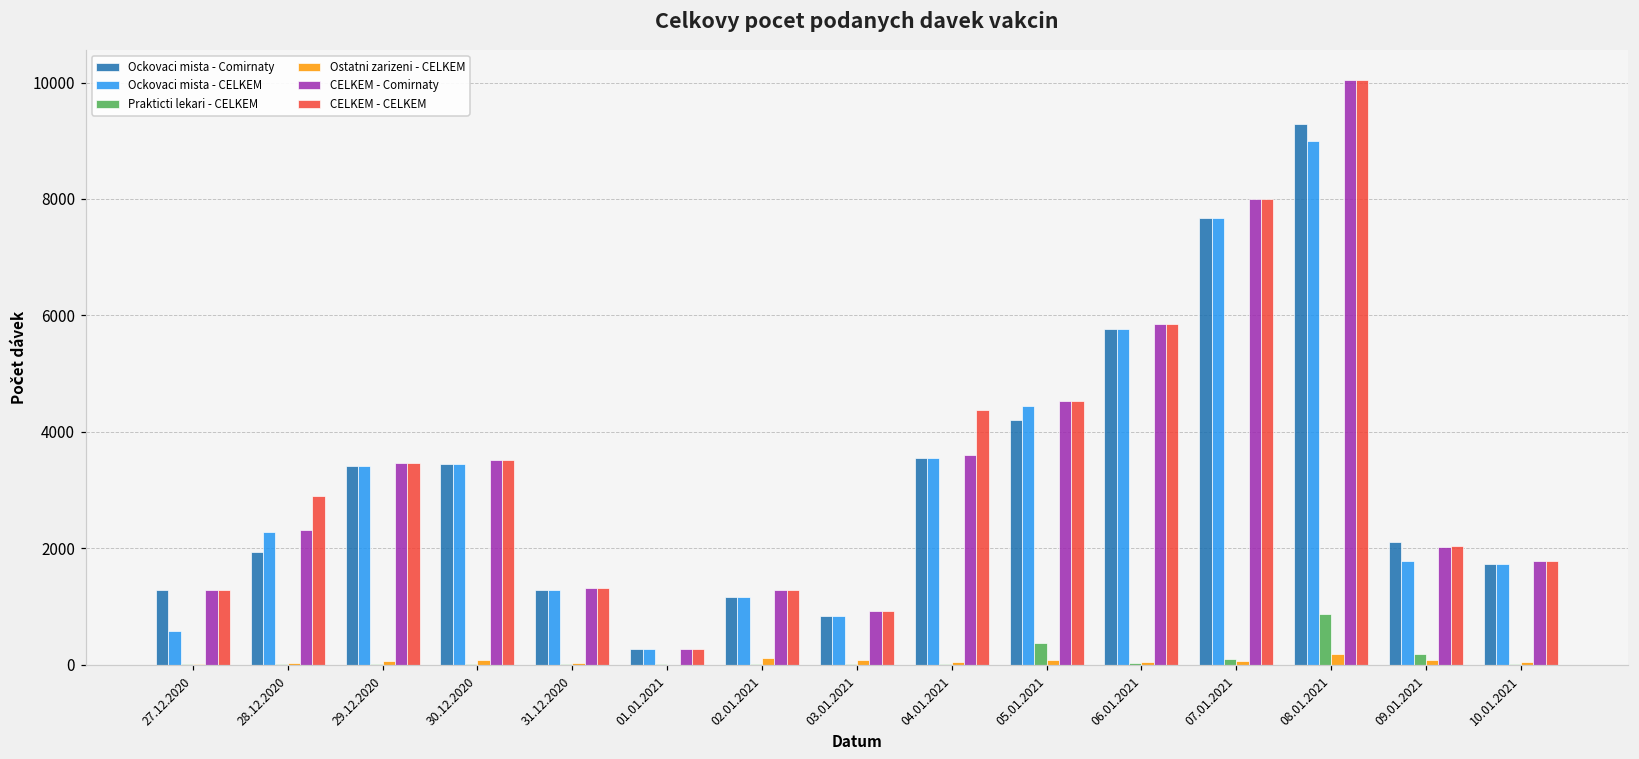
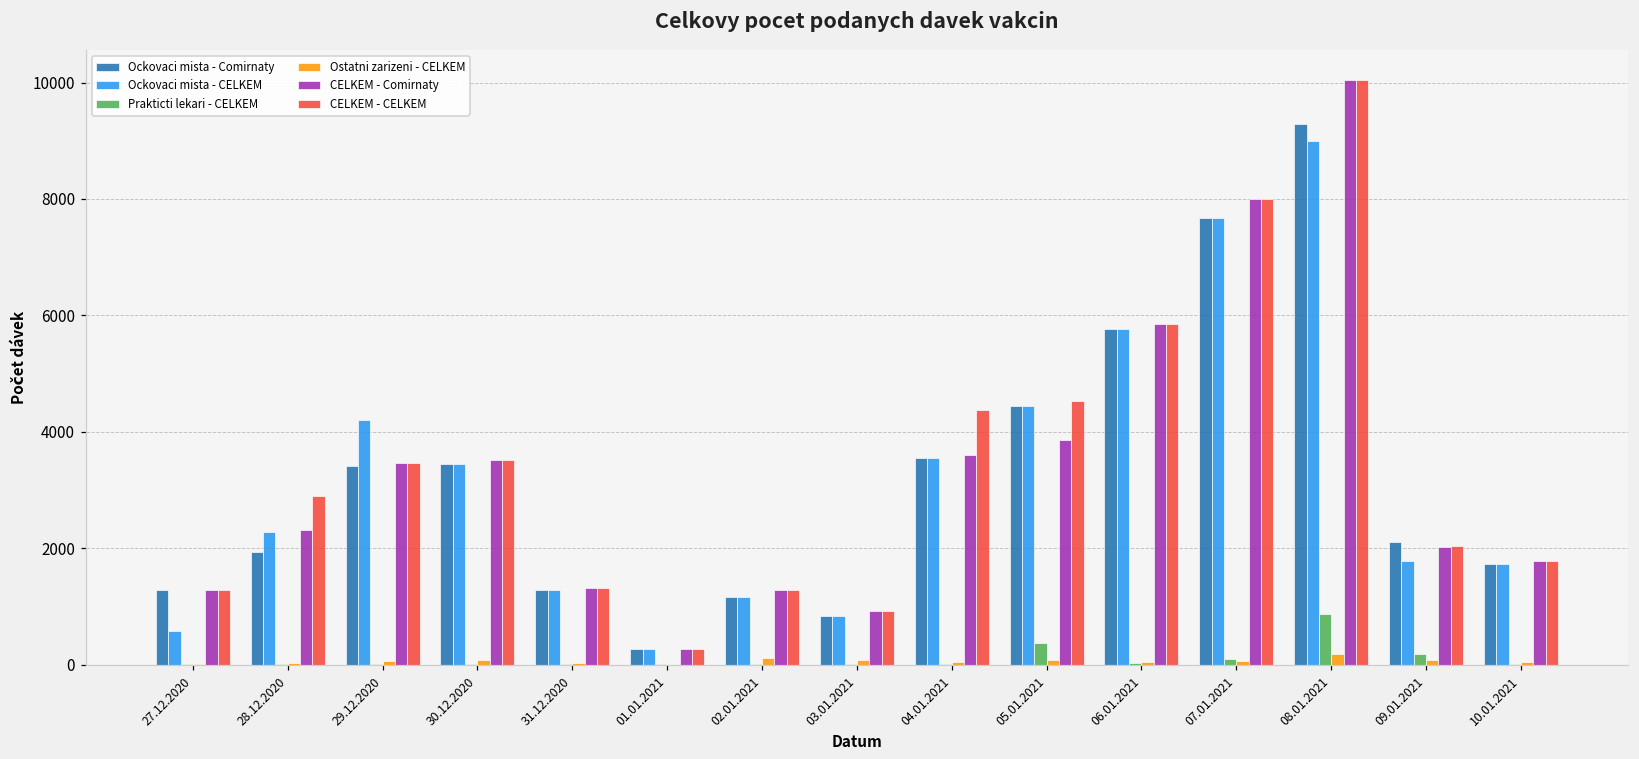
  {
    "Ockovaci mista - Comirnaty": {
      "27.12.2020": 1300,
      "28.12.2020": 1900,
      "29.12.2020": 3400,
      "30.12.2020": 3400,
      "31.12.2020": 1300,
      "01.01.2021": 300,
      "02.01.2021": 1200,
      "03.01.2021": 800,
      "04.01.2021": 3600,
-     "05.01.2021": 4200,
+     "05.01.2021": 4400,
      "06.01.2021": 5800,
      "07.01.2021": 7700,
      "08.01.2021": 9300,
      "09.01.2021": 2100,
      "10.01.2021": 1700
    },
    "Ockovaci mista - CELKEM": {
      "27.12.2020": 600,
      "28.12.2020": 2300,
-     "29.12.2020": 3400,
+     "29.12.2020": 4200,
      "30.12.2020": 3400,
      "31.12.2020": 1300,
      "01.01.2021": 300,
      "02.01.2021": 1200,
      "03.01.2021": 800,
      "04.01.2021": 3600,
      "05.01.2021": 4400,
      "06.01.2021": 5800,
      "07.01.2021": 7700,
      "08.01.2021": 9000,
      "09.01.2021": 1800,
      "10.01.2021": 1700
    },
    "Prakticti lekari - CELKEM": {
      "05.01.2021": 400,
      "07.01.2021": 100,
      "08.01.2021": 900,
      "09.01.2021": 200
    },
    "Ostatni zarizeni - CELKEM": {
      "29.12.2020": 100,
      "30.12.2020": 100,
      "01.01.2021": 0,
      "02.01.2021": 100,
      "03.01.2021": 100,
      "05.01.2021": 100,
      "07.01.2021": 100,
      "08.01.2021": 200,
      "09.01.2021": 100
    },
    "CELKEM - Comirnaty": {
      "27.12.2020": 1300,
      "28.12.2020": 2300,
      "29.12.2020": 3500,
      "30.12.2020": 3500,
      "31.12.2020": 1300,
      "01.01.2021": 300,
      "02.01.2021": 1300,
      "03.01.2021": 900,
      "04.01.2021": 3600,
-     "05.01.2021": 4500,
+     "05.01.2021": 3900,
      "06.01.2021": 5800,
      "07.01.2021": 8000,
      "08.01.2021": 10000,
      "09.01.2021": 2000,
      "10.01.2021": 1800
    },
    "CELKEM - CELKEM": {
      "27.12.2020": 1300,
      "28.12.2020": 2900,
      "29.12.2020": 3500,
      "30.12.2020": 3500,
      "31.12.2020": 1300,
      "01.01.2021": 300,
      "02.01.2021": 1300,
      "03.01.2021": 900,
      "04.01.2021": 4400,
      "05.01.2021": 4500,
      "06.01.2021": 5800,
      "07.01.2021": 8000,
      "08.01.2021": 10100,
      "09.01.2021": 2000,
      "10.01.2021": 1800
    }
  }
